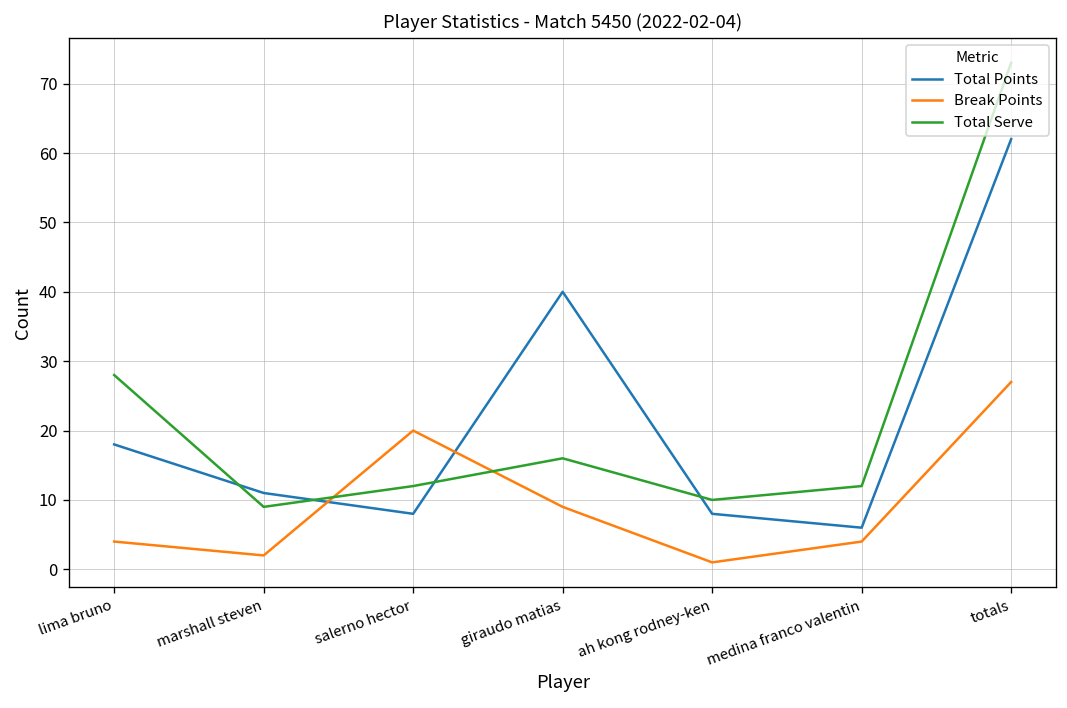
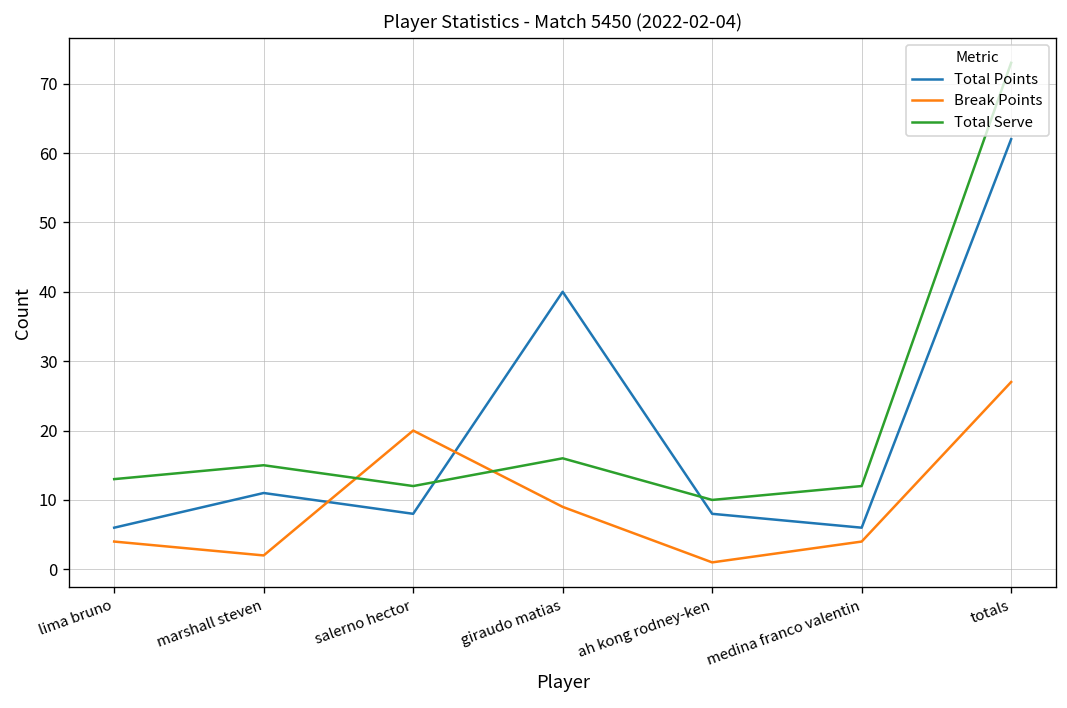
  {
    "Total Points": {
-     "lima bruno": 18,
+     "lima bruno": 6,
      "marshall steven": 11,
      "salerno hector": 8,
      "giraudo matias": 40,
      "ah kong rodney-ken": 8,
      "medina franco valentin": 6
    },
    "Break Points": {
      "lima bruno": 4,
      "marshall steven": 2,
      "salerno hector": 20,
      "giraudo matias": 9,
      "ah kong rodney-ken": 1,
      "medina franco valentin": 4,
      "totals": 27
    },
    "Total Serve": {
-     "lima bruno": 28,
-     "marshall steven": 9,
+     "lima bruno": 13,
+     "marshall steven": 15,
      "salerno hector": 12,
      "giraudo matias": 16,
      "ah kong rodney-ken": 10,
      "medina franco valentin": 12
    }
  }
